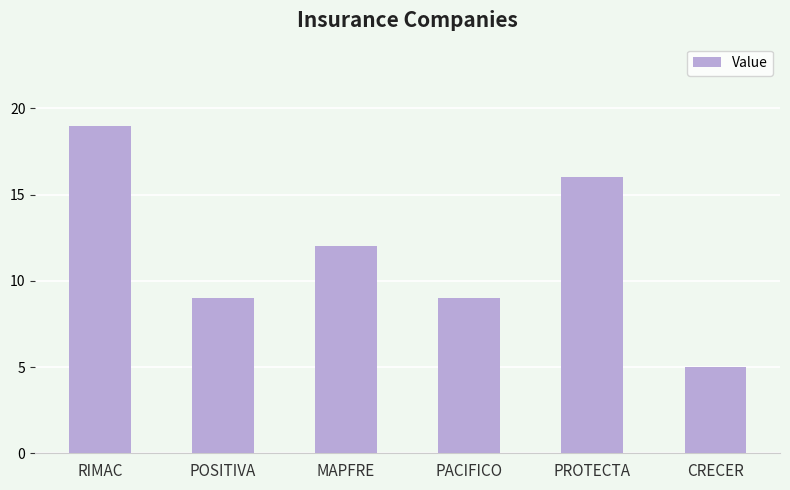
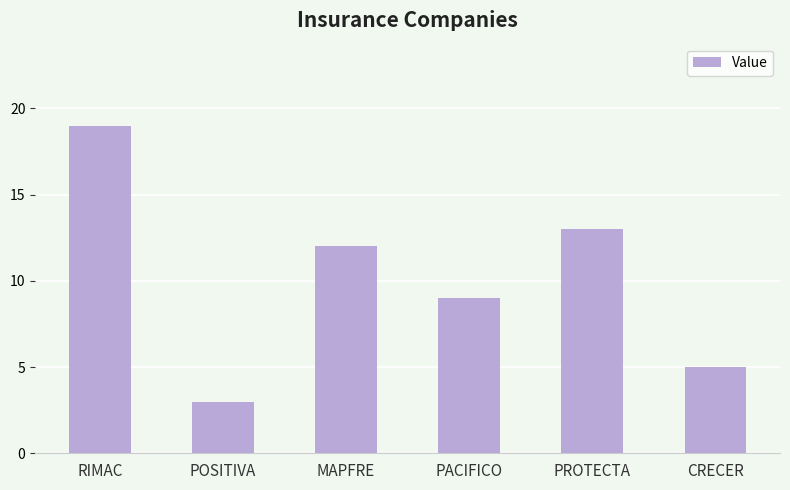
  {
    "RIMAC": 19,
-   "POSITIVA": 9,
+   "POSITIVA": 3,
    "MAPFRE": 12,
    "PACIFICO": 9,
-   "PROTECTA": 16,
+   "PROTECTA": 13,
    "CRECER": 5
  }
